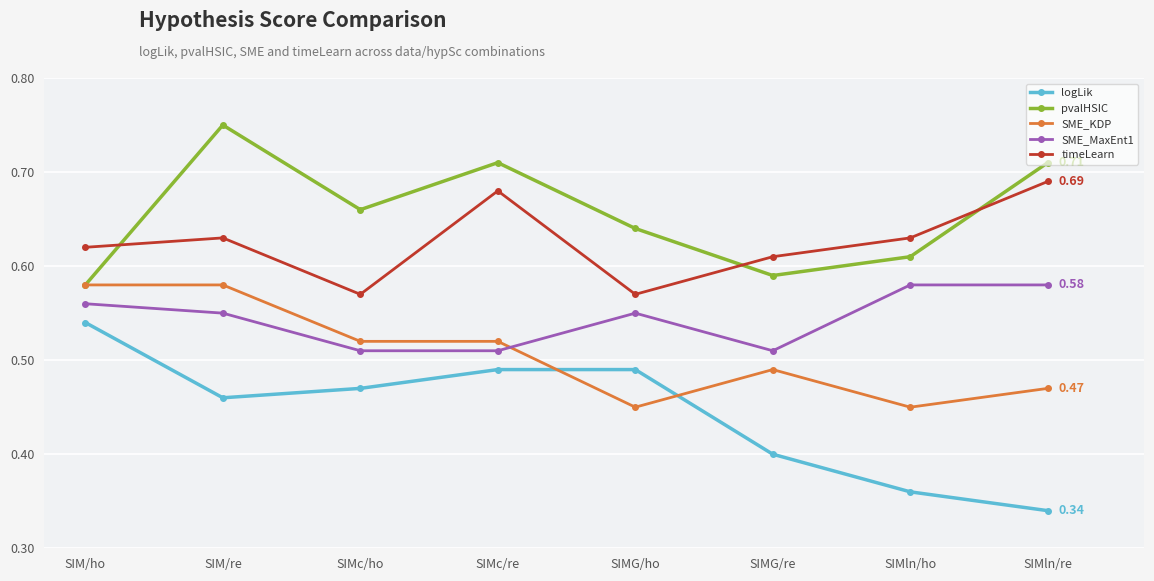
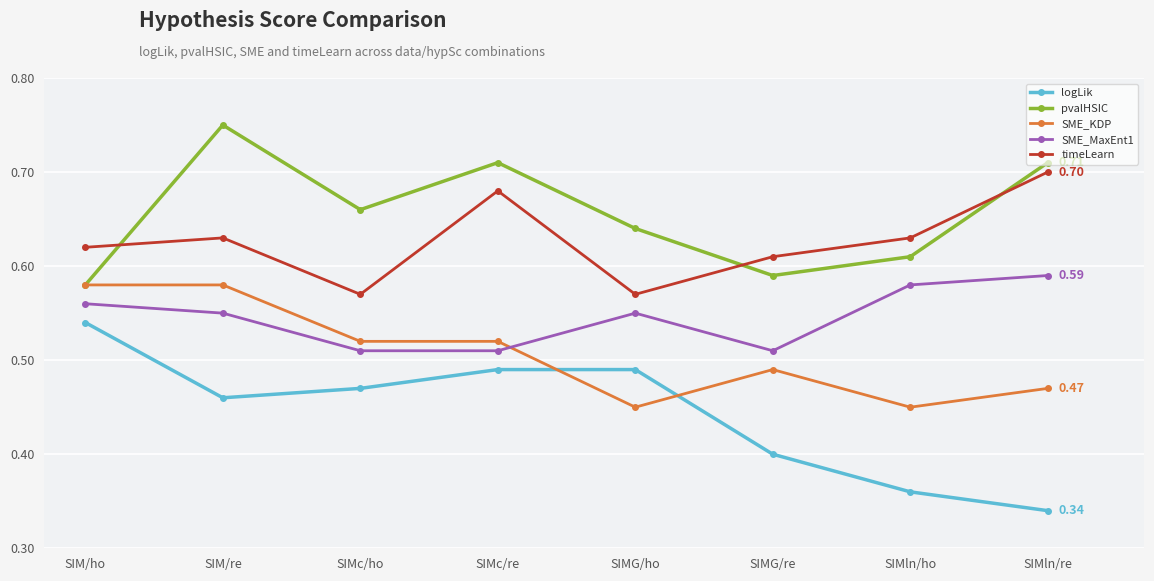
  {
    "logLik": {
      "SIMln/re": 0.34
    },
    "pvalHSIC": {
      "SIM/re": 0.75,
      "SIMc/ho": 0.66,
      "SIMc/re": 0.71,
      "SIMG/ho": 0.64,
      "SIMG/re": 0.59,
      "SIMln/ho": 0.61
    },
    "SME_KDP": {
      "SIMln/re": 0.47
    },
    "SME_MaxEnt1": {
-     "SIMln/re": 0.58
+     "SIMln/re": 0.59
    },
    "timeLearn": {
-     "SIMln/re": 0.69
+     "SIMln/re": 0.70
    }
  }
